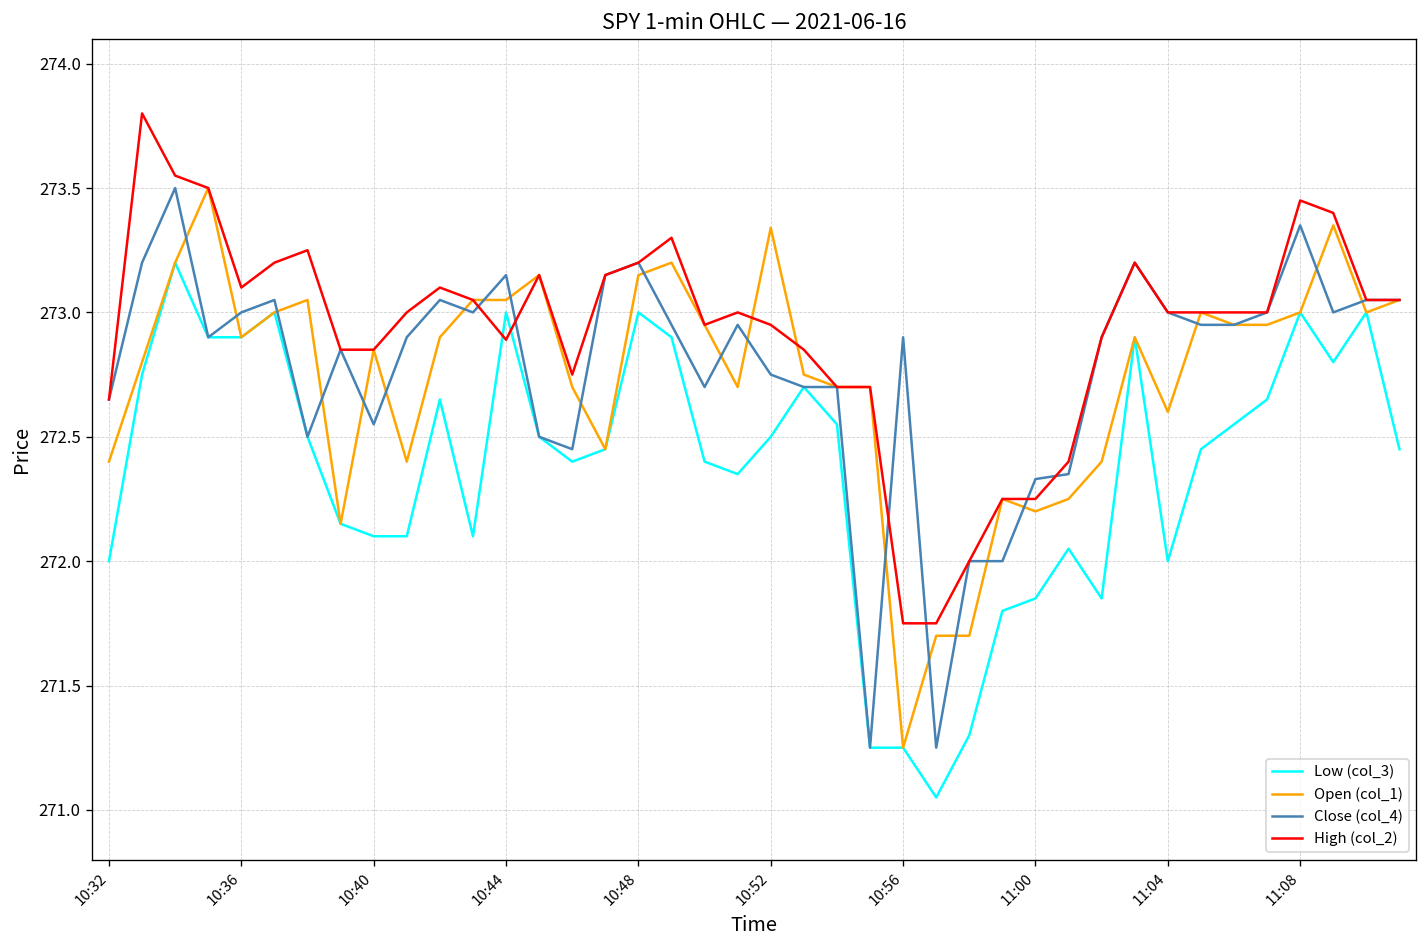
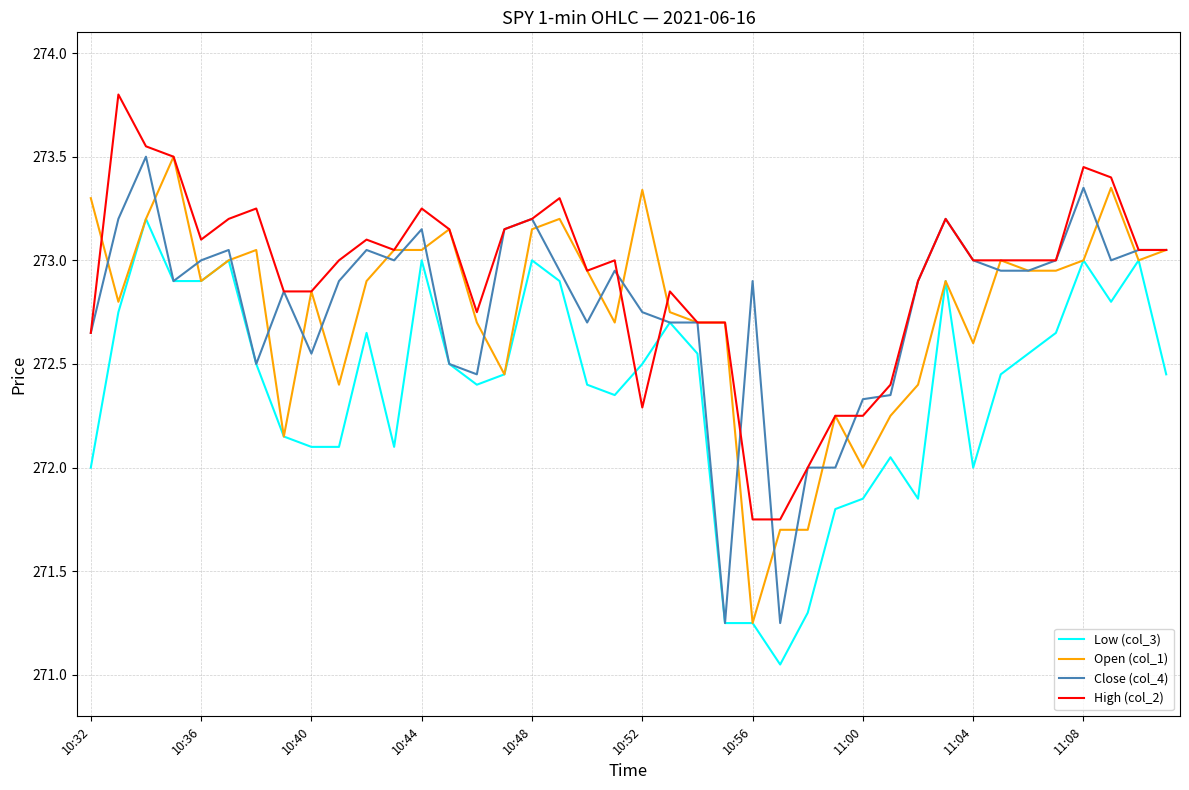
  {
    "Low (col_3)": {
      "10:32": 272.00,
      "10:40": 272.10,
      "10:44": 273.00,
      "10:48": 273.00,
      "10:52": 272.50,
      "11:00": 271.85,
      "11:04": 272.00
    },
    "Open (col_1)": {
-     "10:32": 272.4,
+     "10:32": 273.3,
      "10:44": 273.05,
      "10:48": 273.15,
      "10:52": 273.34,
-     "11:00": 272.2,
+     "11:00": 272.0,
      "11:04": 272.6
    },
    "Close (col_4)": {
      "10:36": 273.00,
      "10:40": 272.55,
      "10:44": 273.15,
      "10:52": 272.75,
      "10:56": 272.90,
      "11:00": 272.33,
      "11:08": 273.35
    },
    "High (col_2)": {
      "10:36": 273.10,
-     "10:44": 272.89,
-     "10:52": 272.95,
+     "10:44": 273.25,
+     "10:52": 272.29,
      "10:56": 271.75,
      "11:00": 272.25,
      "11:08": 273.45
    }
  }
